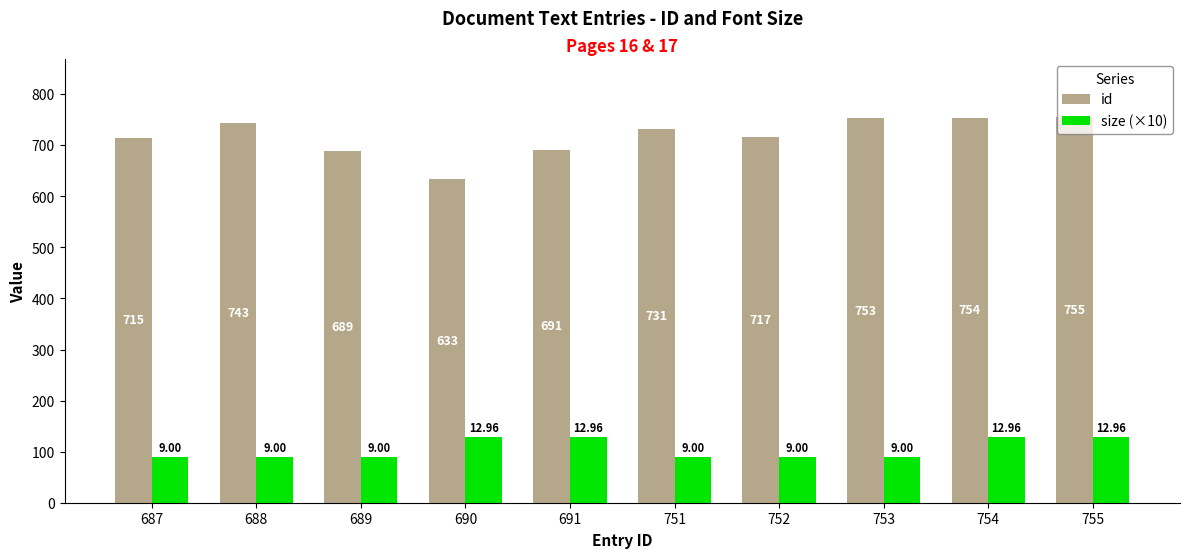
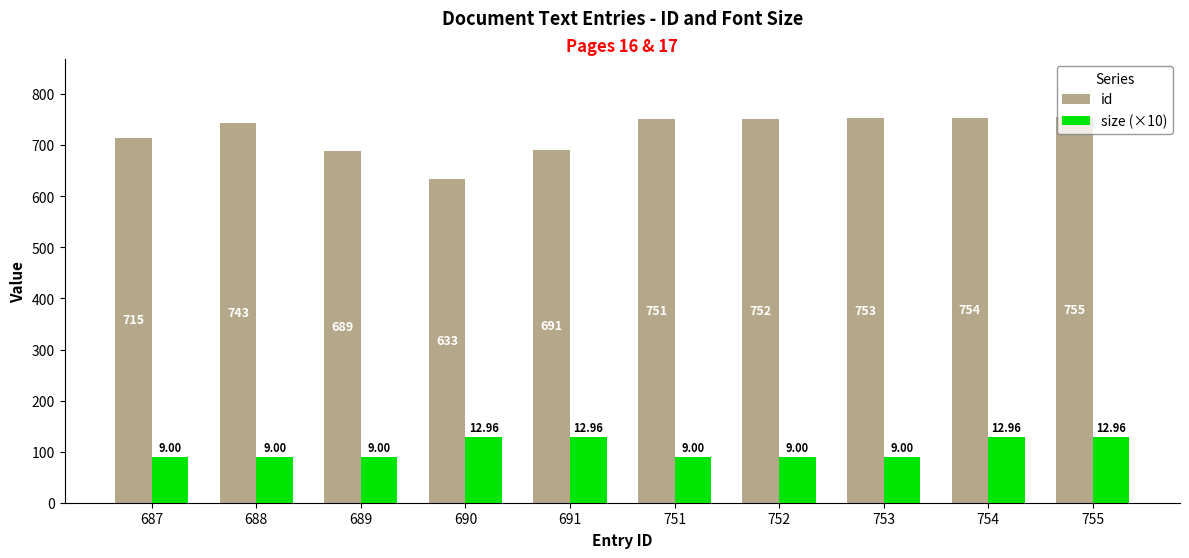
  {
    "id": {
      "687": 715,
      "688": 743,
      "689": 689,
      "690": 633,
      "691": 691,
-     "751": 731,
-     "752": 717,
+     "751": 751,
+     "752": 752,
      "753": 753,
      "754": 754
    }
  }
